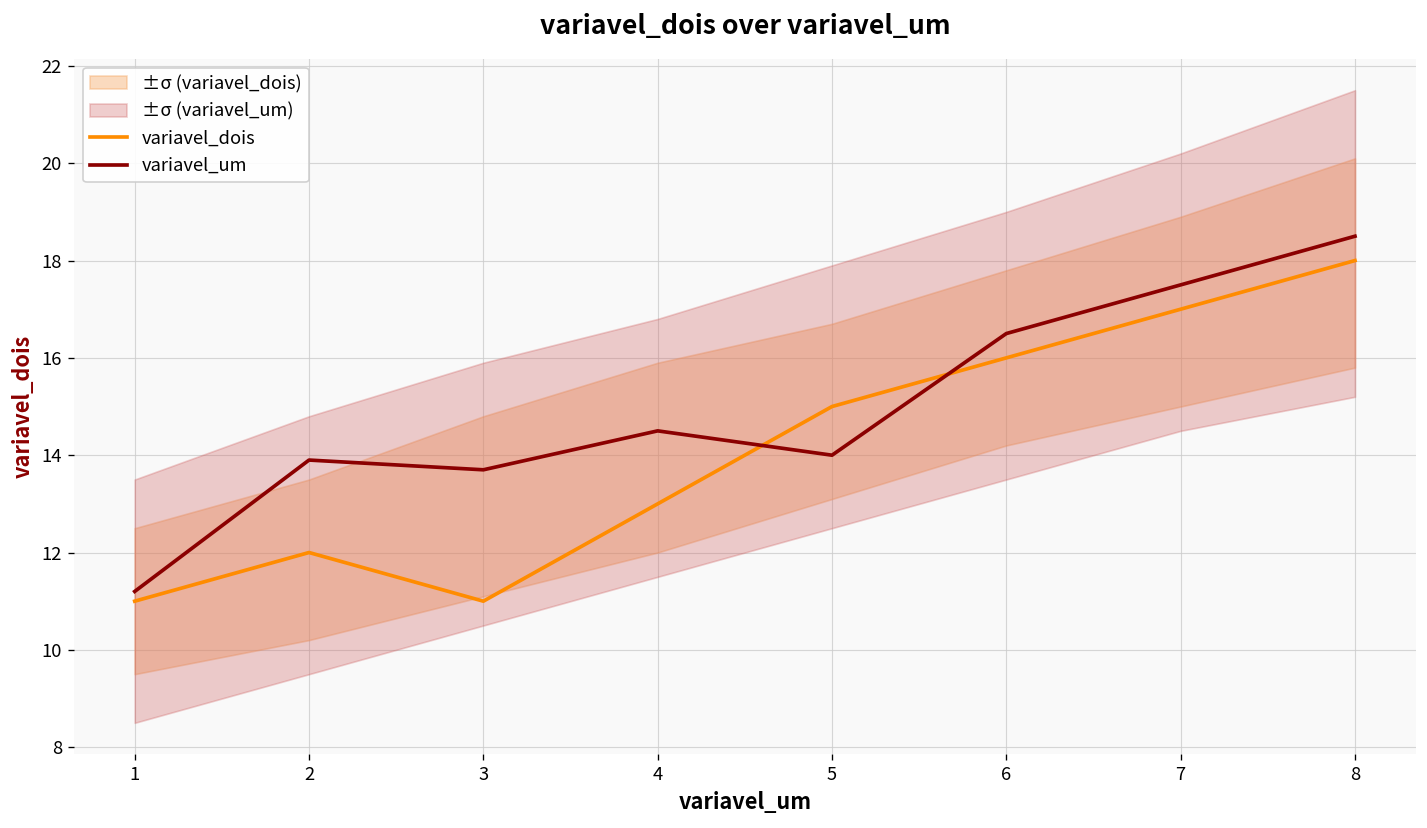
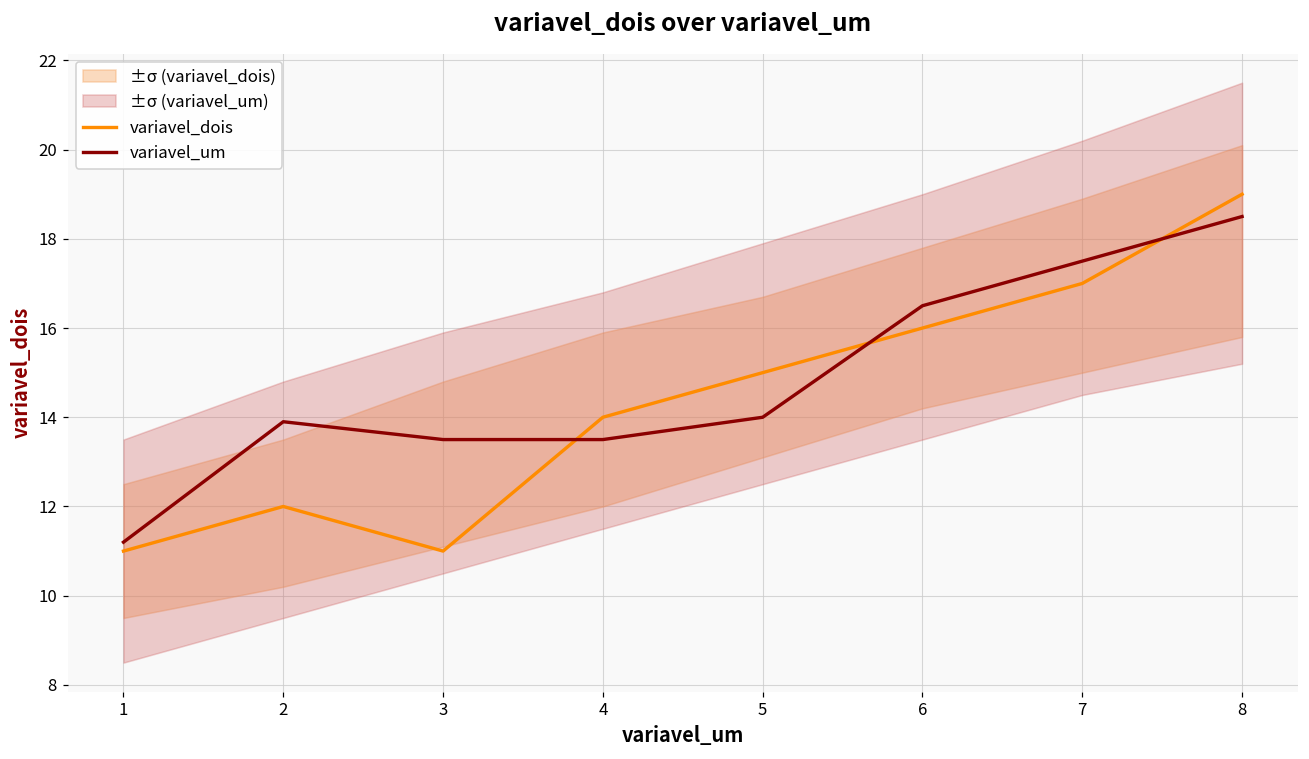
  {
    "variavel_dois": {
      "1": 11,
      "2": 12,
      "3": 11,
-     "4": 13,
+     "4": 14,
      "5": 15,
      "6": 16,
      "7": 17,
-     "8": 18
+     "8": 19
    },
    "variavel_um": {
      "1": 11.2,
      "2": 13.9,
-     "3": 13.7,
-     "4": 14.5,
+     "3": 13.5,
+     "4": 13.5,
      "5": 14.0,
      "6": 16.5,
      "7": 17.5,
      "8": 18.5
    }
  }
